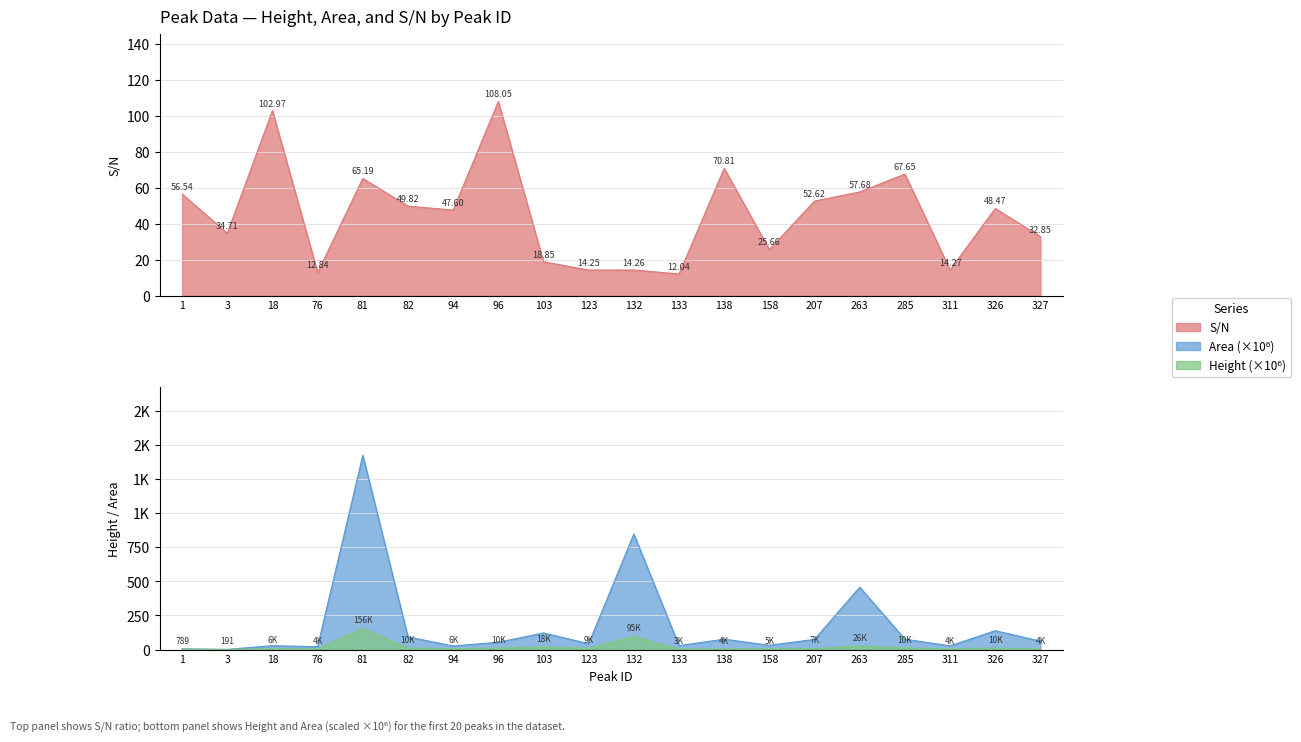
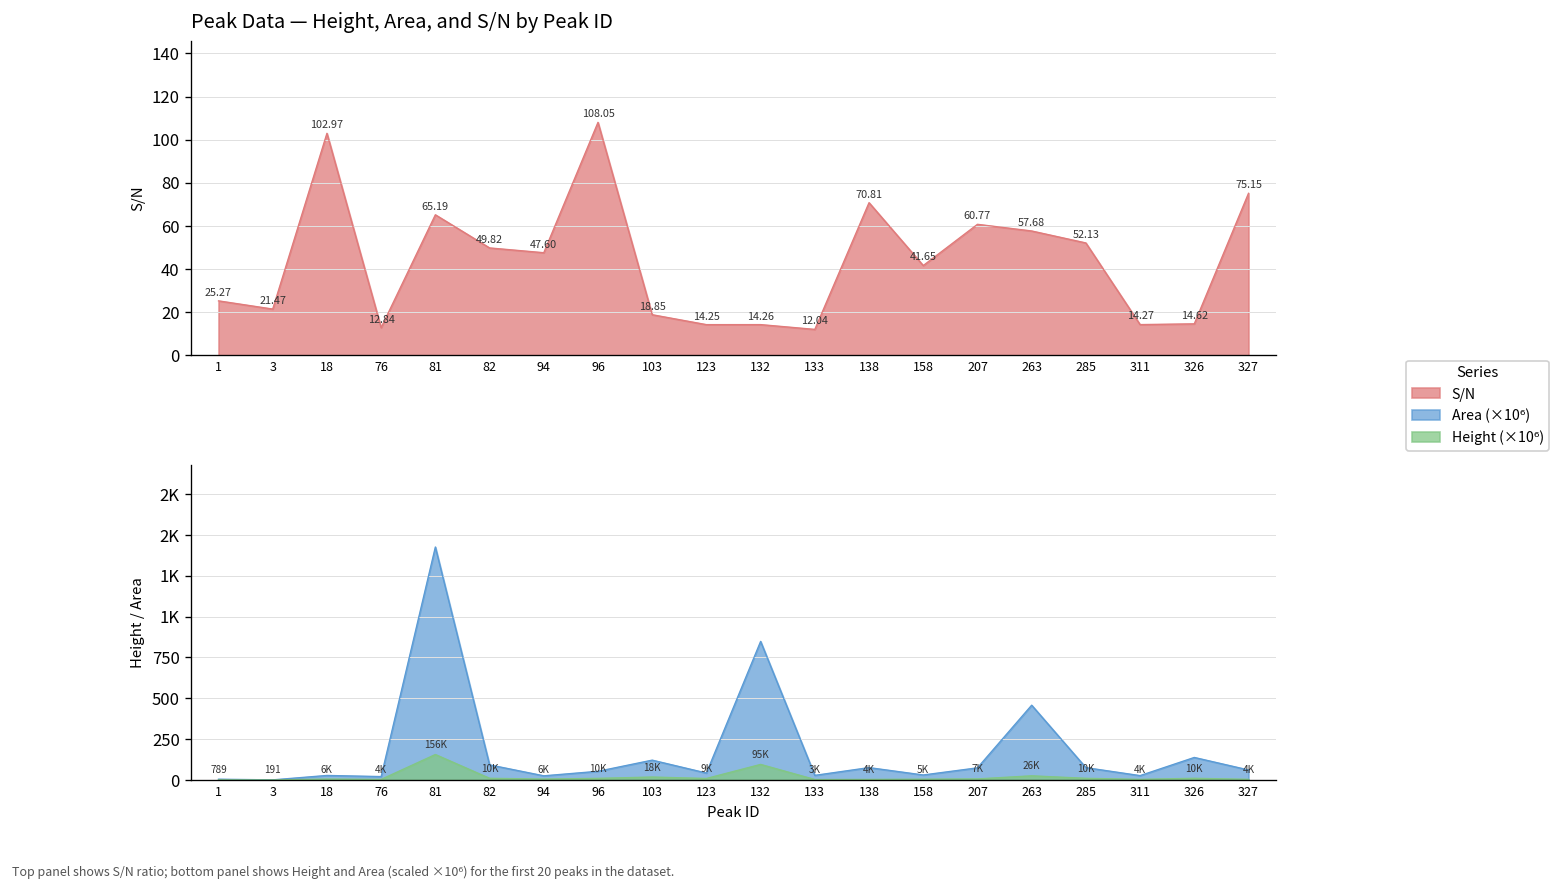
  {
    "Peak Data — Height, Area, and S/N by Peak ID": {
-     "1": 56.54,
-     "3": 34.71,
+     "1": 25.27,
+     "3": 21.47,
      "18": 102.97,
      "76": 12.84,
      "81": 65.19,
      "82": 49.82,
      "94": 47.60,
      "96": 108.05,
      "103": 18.85,
      "123": 14.25,
      "132": 14.26,
      "133": 12.04,
      "138": 70.81,
-     "158": 25.66,
-     "207": 52.62,
+     "158": 41.65,
+     "207": 60.77,
      "263": 57.68,
-     "285": 67.65,
+     "285": 52.13,
      "311": 14.27,
-     "326": 48.47,
-     "327": 32.85
+     "326": 14.62,
+     "327": 75.15
    }
  }
